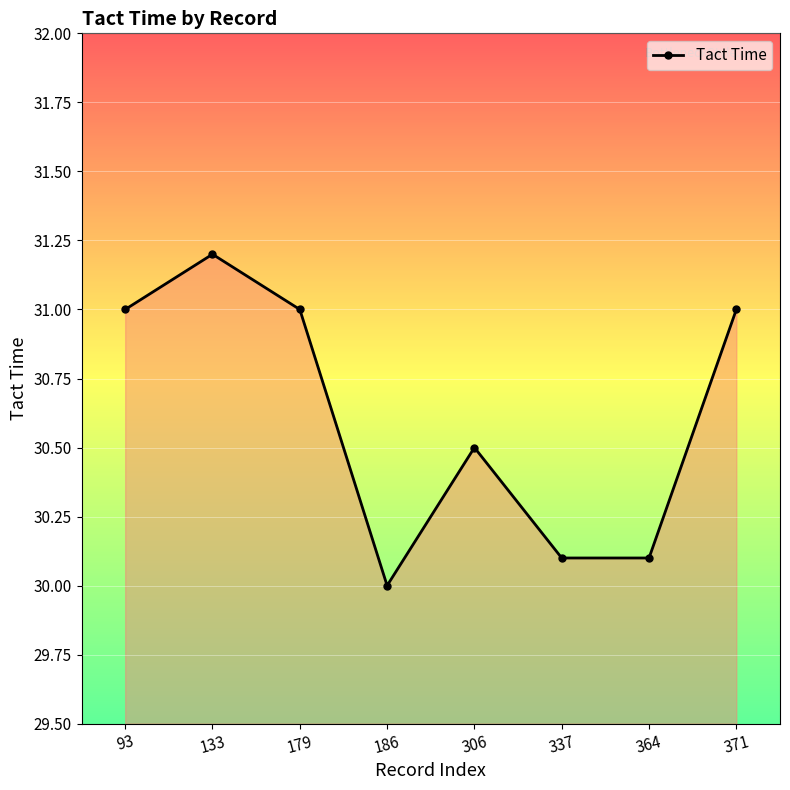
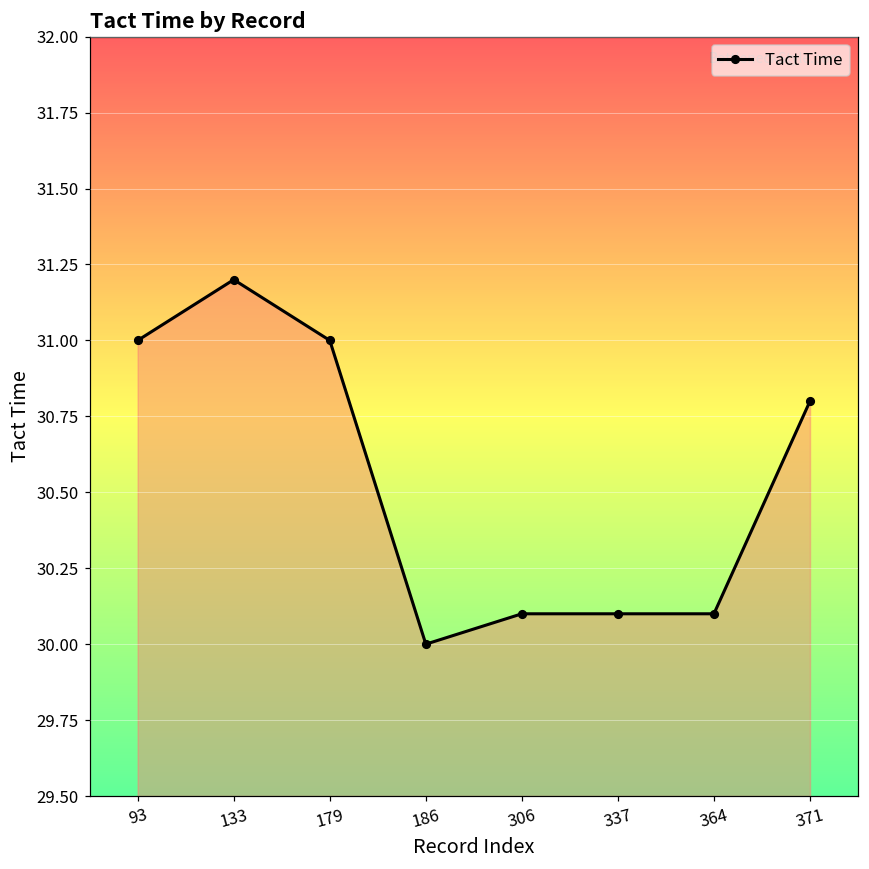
  {
    "93": 31.0,
    "133": 31.2,
    "179": 31.0,
    "186": 30.0,
-   "306": 30.5,
+   "306": 30.1,
    "337": 30.1,
    "364": 30.1,
-   "371": 31.0
+   "371": 30.8
  }
